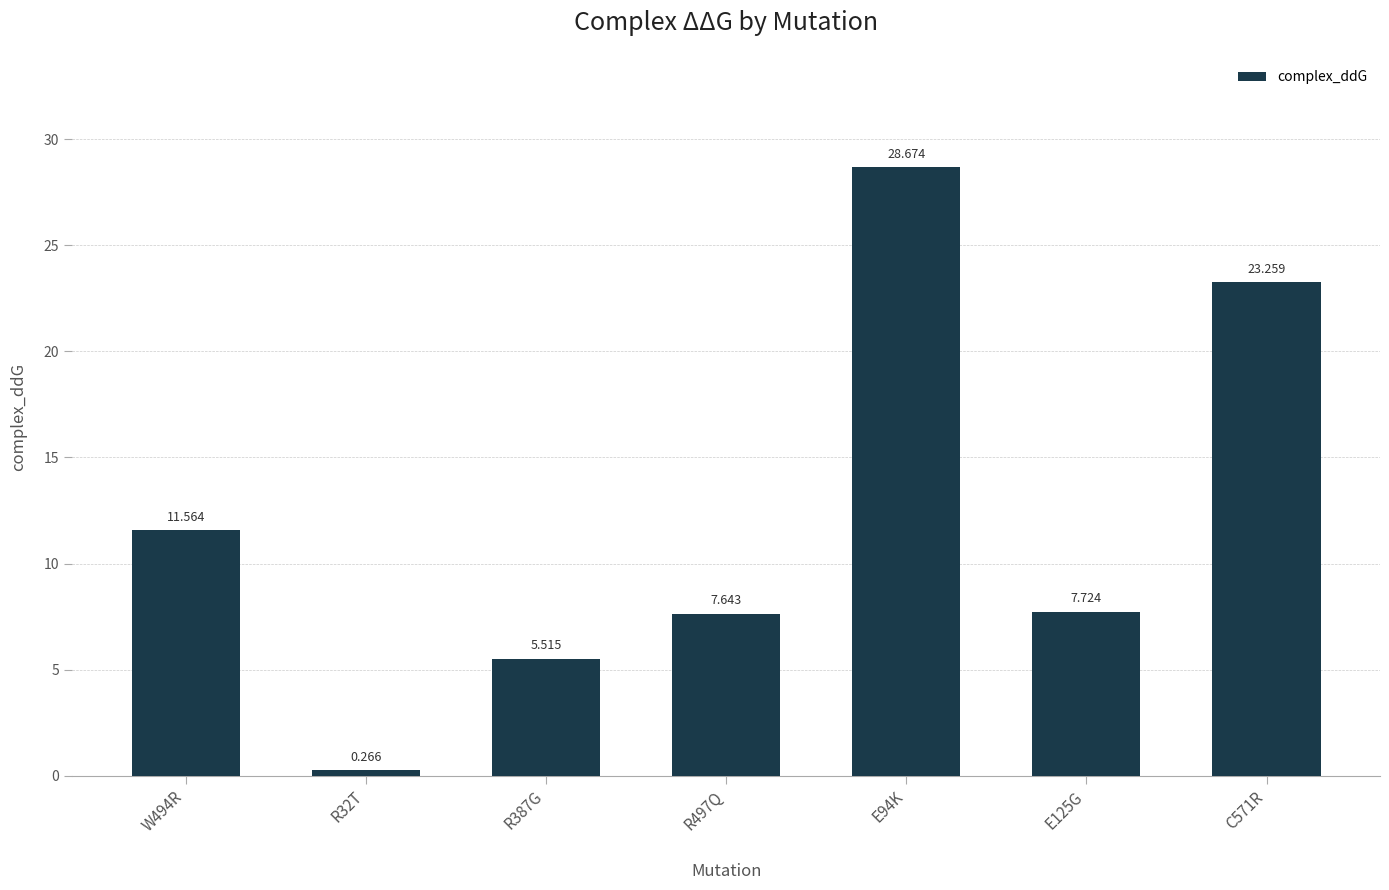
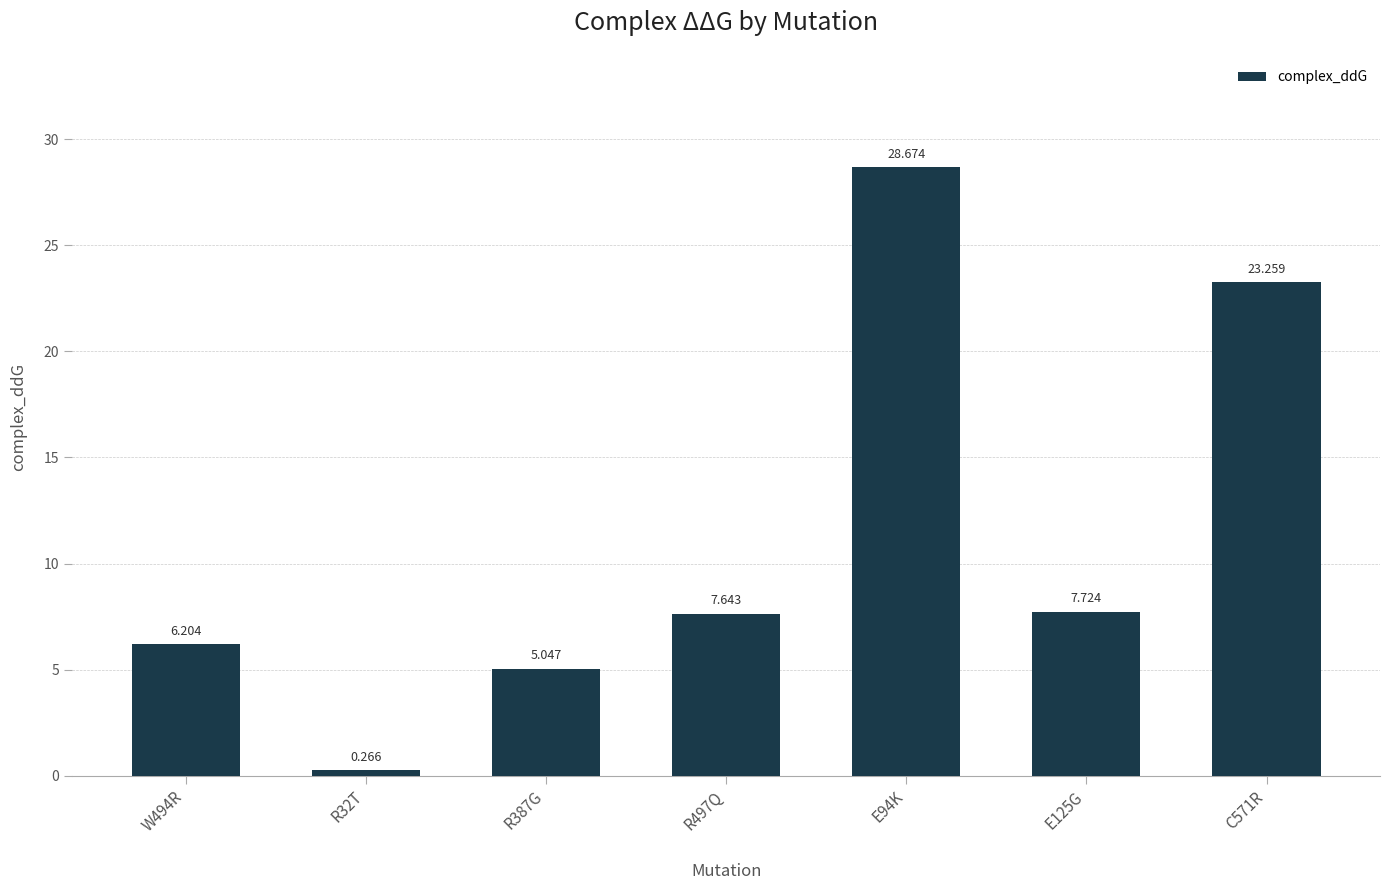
  {
-   "W494R": 11.564,
+   "W494R": 6.204,
    "R32T": 0.266,
-   "R387G": 5.515,
+   "R387G": 5.047,
    "R497Q": 7.643,
    "E94K": 28.674,
    "E125G": 7.724,
    "C571R": 23.259
  }
